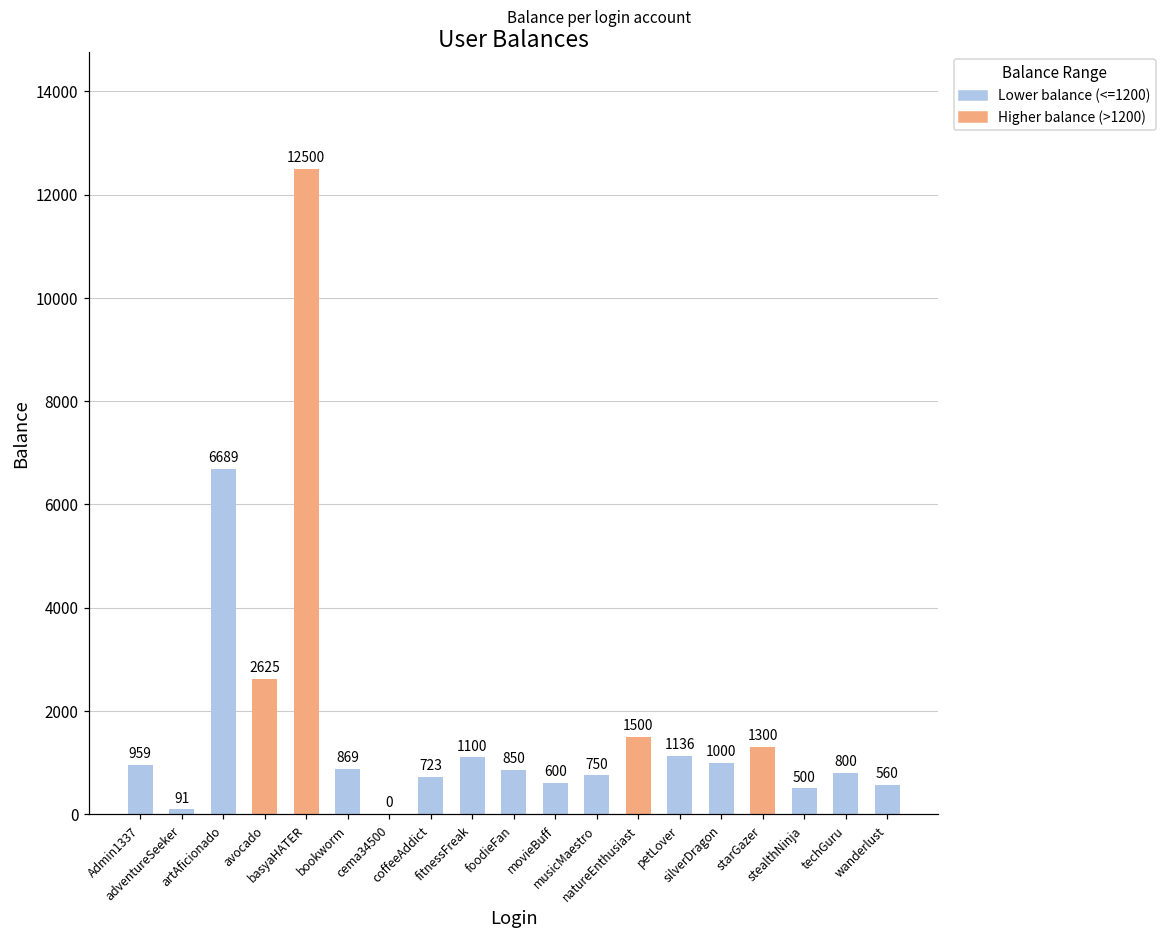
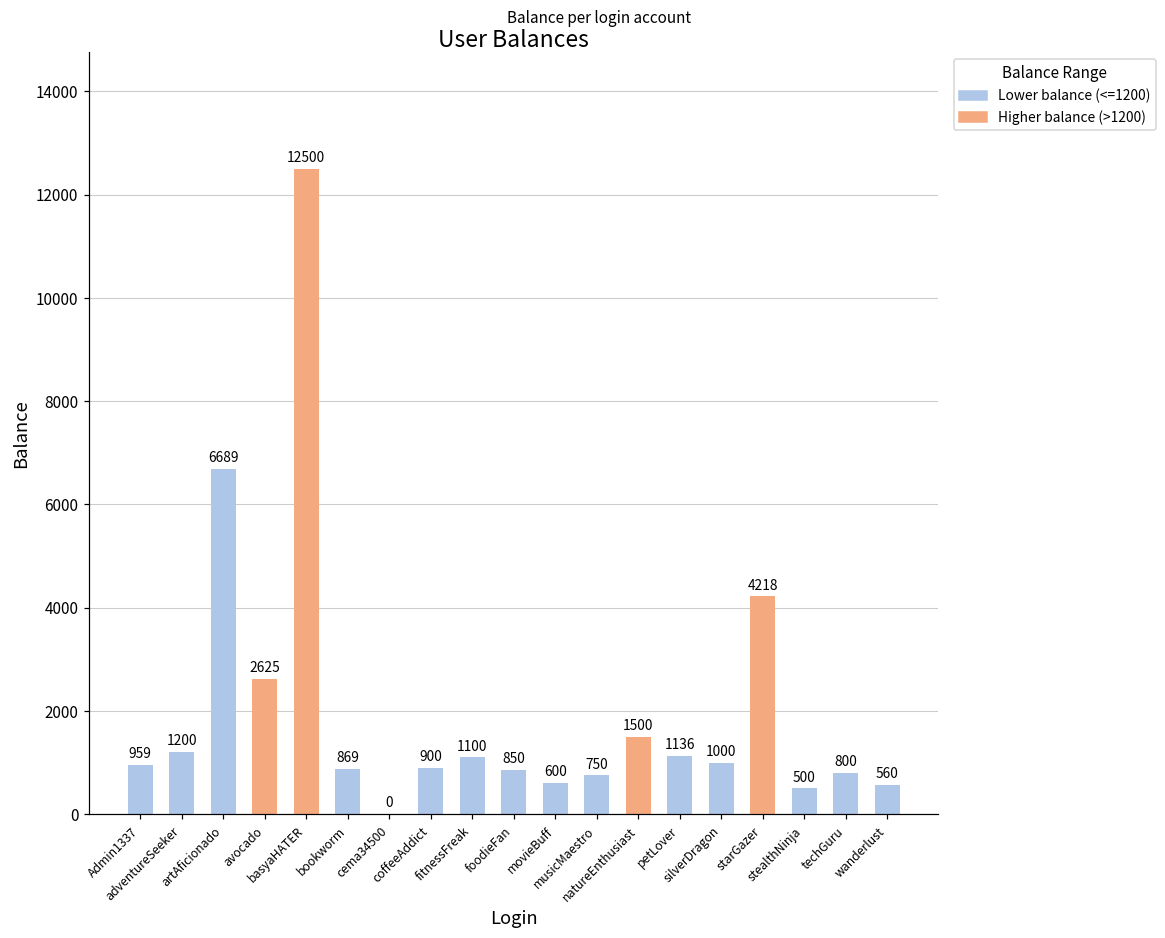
  {
    "Admin1337": 959,
-   "adventureSeeker": 91,
+   "adventureSeeker": 1200,
    "avocado": 2625,
    "basyaHATER": 12500,
    "bookworm": 869,
    "cema34500": 0,
-   "coffeeAddict": 723,
+   "coffeeAddict": 900,
    "fitnessFreak": 1100,
    "foodieFan": 850,
    "movieBuff": 600,
    "musicMaestro": 750,
    "natureEnthusiast": 1500,
    "petLover": 1136,
    "silverDragon": 1000,
-   "starGazer": 1300,
+   "starGazer": 4218,
    "stealthNinja": 500,
    "techGuru": 800,
    "wanderlust": 560
  }
